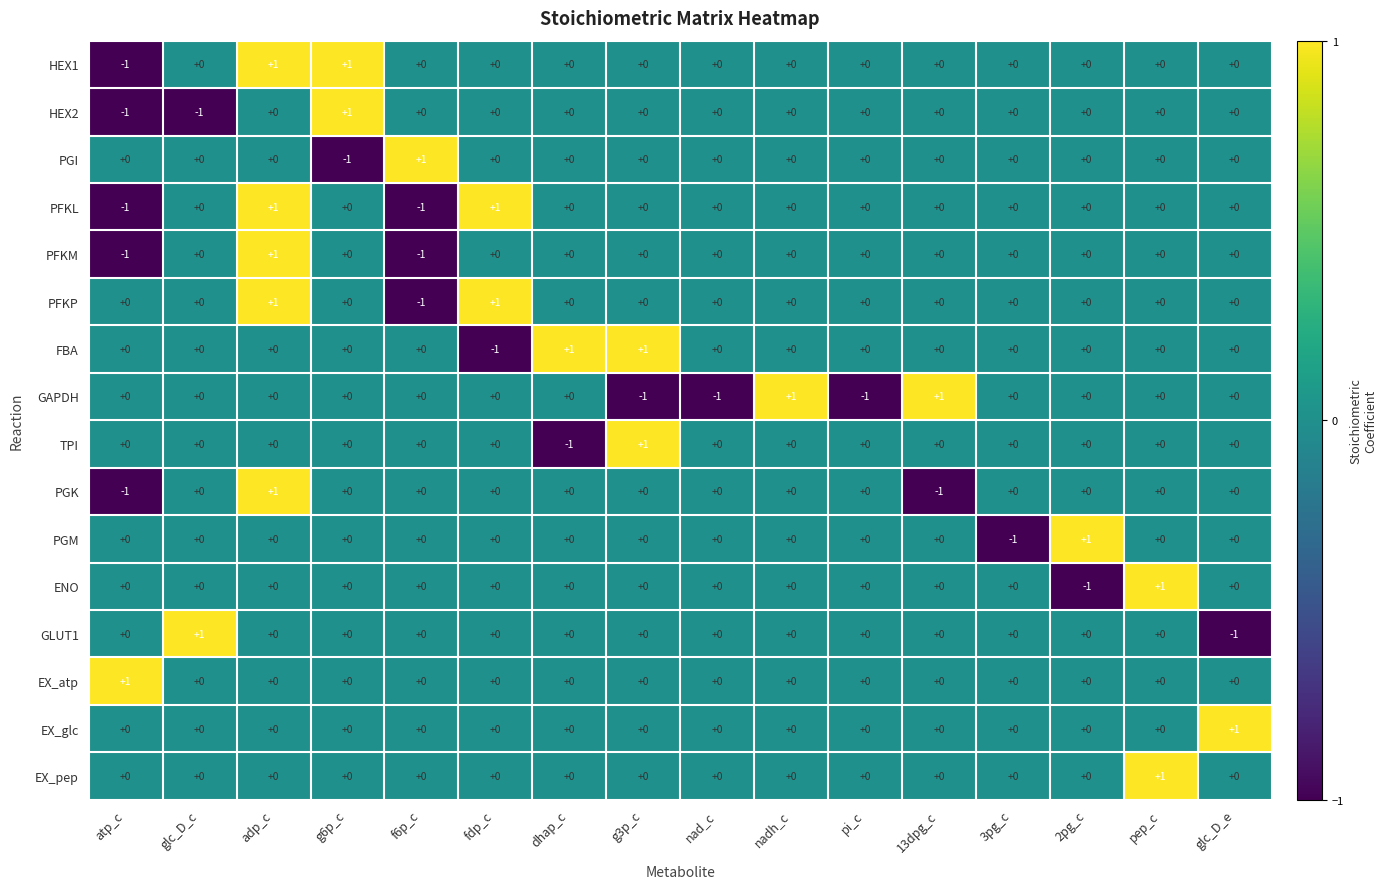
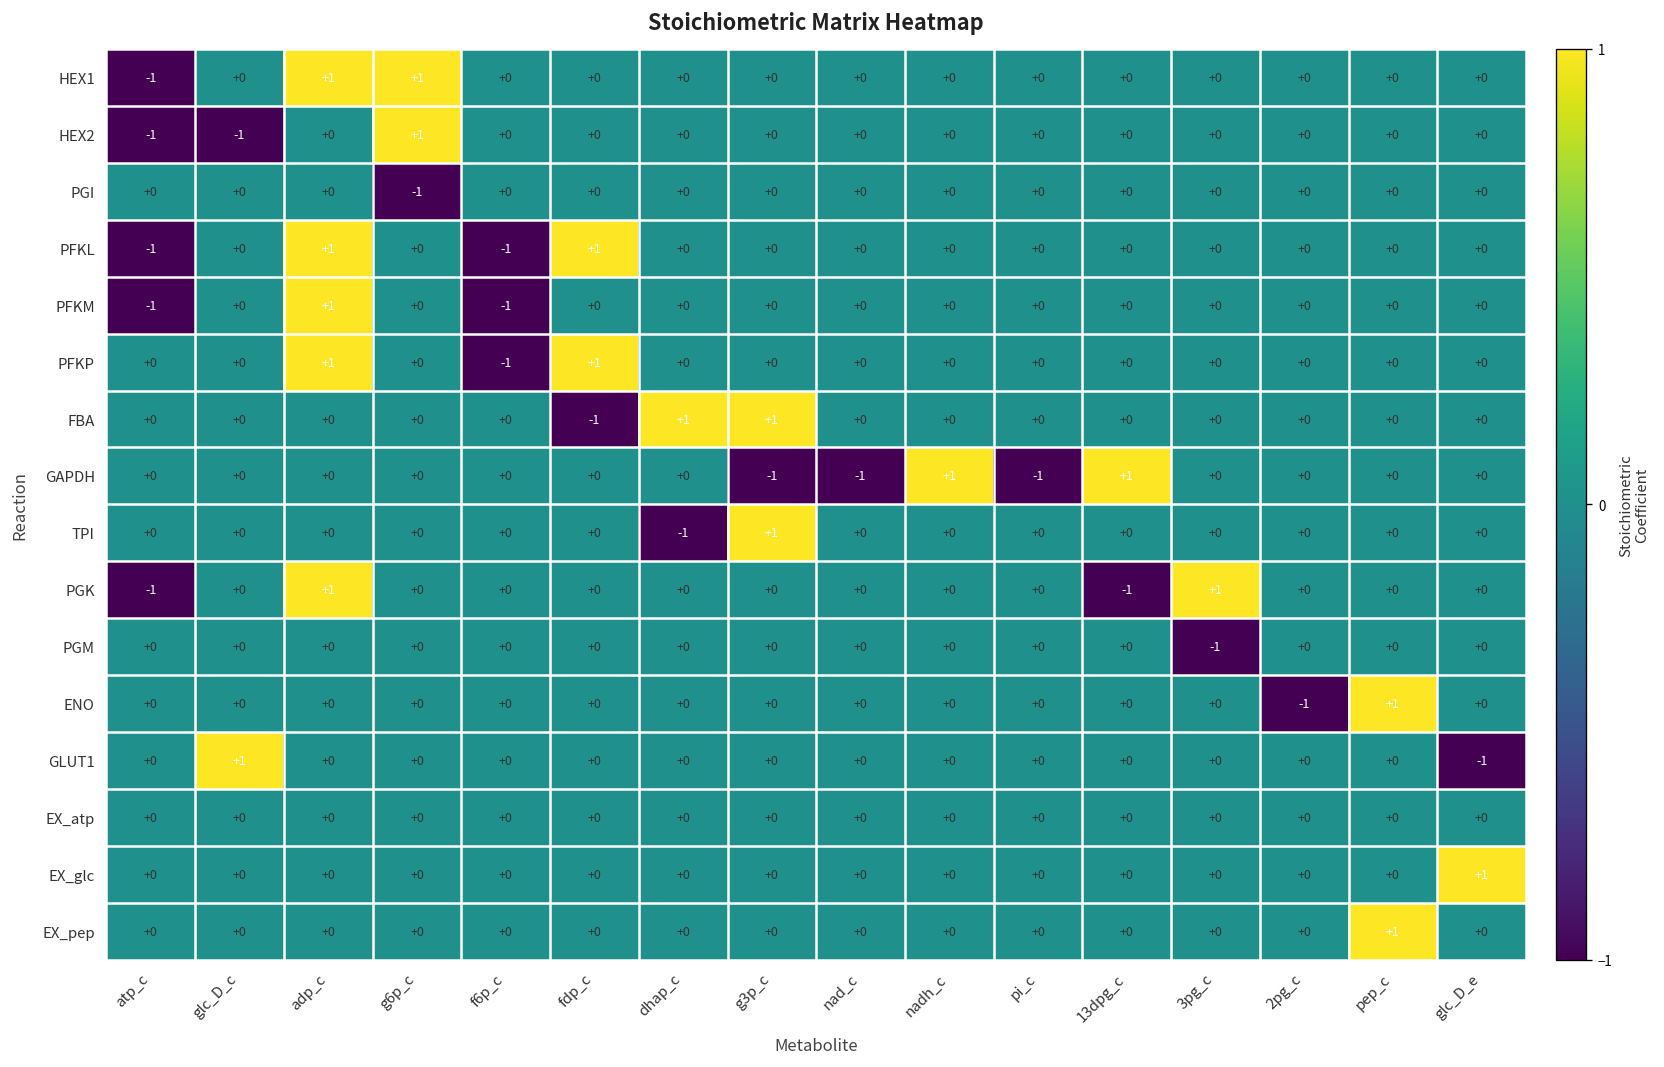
  {
    "PGI": {
      "atp_c": "+0",
      "glc_D_c": "+0",
      "adp_c": "+0",
      "g6p_c": "-1",
-     "f6p_c": "+1",
+     "f6p_c": "+0",
      "fdp_c": "+0",
      "dhap_c": "+0",
      "g3p_c": "+0",
      "nad_c": "+0",
      "nadh_c": "+0",
      "pi_c": "+0",
      "13dpg_c": "+0",
      "3pg_c": "+0",
      "2pg_c": "+0",
      "pep_c": "+0",
      "glc_D_e": "+0"
    },
    "PGK": {
      "atp_c": "-1",
      "glc_D_c": "+0",
      "adp_c": "+1",
      "g6p_c": "+0",
      "f6p_c": "+0",
      "fdp_c": "+0",
      "dhap_c": "+0",
      "g3p_c": "+0",
      "nad_c": "+0",
      "nadh_c": "+0",
      "pi_c": "+0",
      "13dpg_c": "-1",
-     "3pg_c": "+0",
+     "3pg_c": "+1",
      "2pg_c": "+0",
      "pep_c": "+0",
      "glc_D_e": "+0"
    },
    "PGM": {
      "atp_c": "+0",
      "glc_D_c": "+0",
      "adp_c": "+0",
      "g6p_c": "+0",
      "f6p_c": "+0",
      "fdp_c": "+0",
      "dhap_c": "+0",
      "g3p_c": "+0",
      "nad_c": "+0",
      "nadh_c": "+0",
      "pi_c": "+0",
      "13dpg_c": "+0",
      "3pg_c": "-1",
-     "2pg_c": "+1",
+     "2pg_c": "+0",
      "pep_c": "+0",
      "glc_D_e": "+0"
    },
    "EX_atp": {
-     "atp_c": "+1",
+     "atp_c": "+0",
      "glc_D_c": "+0",
      "adp_c": "+0",
      "g6p_c": "+0",
      "f6p_c": "+0",
      "fdp_c": "+0",
      "dhap_c": "+0",
      "g3p_c": "+0",
      "nad_c": "+0",
      "nadh_c": "+0",
      "pi_c": "+0",
      "13dpg_c": "+0",
      "3pg_c": "+0",
      "2pg_c": "+0",
      "pep_c": "+0",
      "glc_D_e": "+0"
    }
  }
